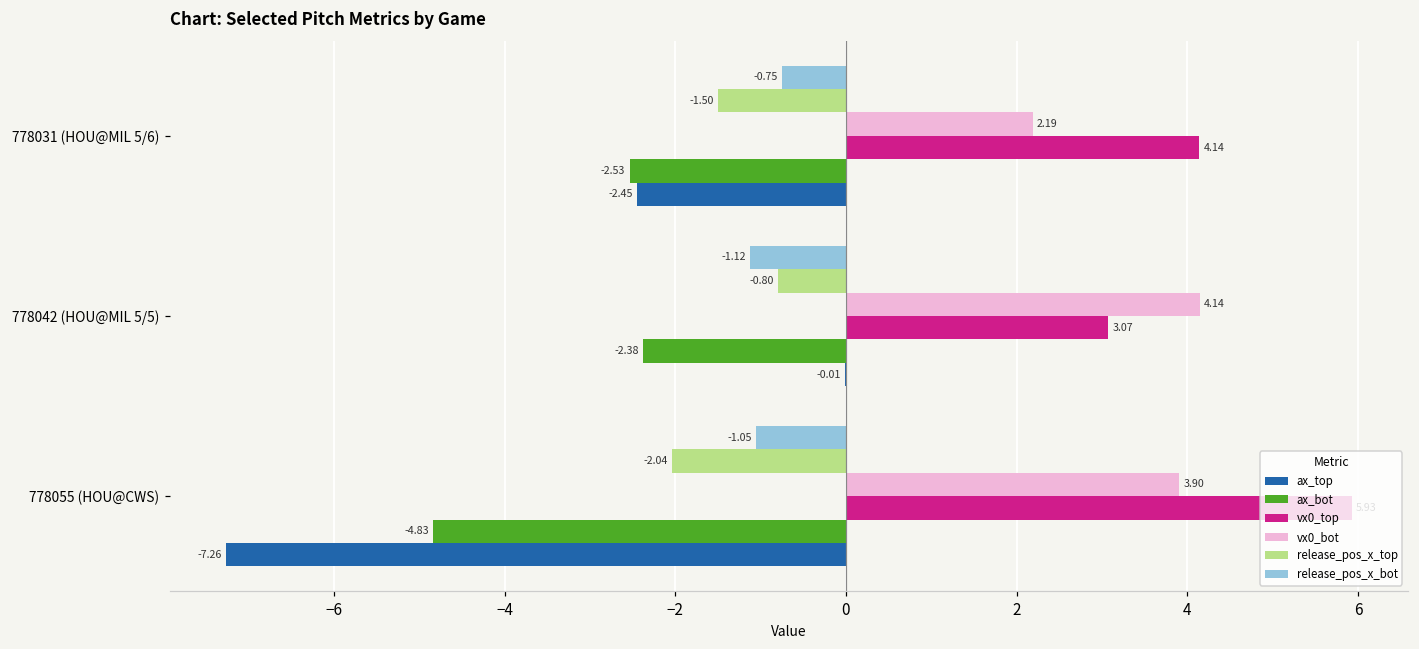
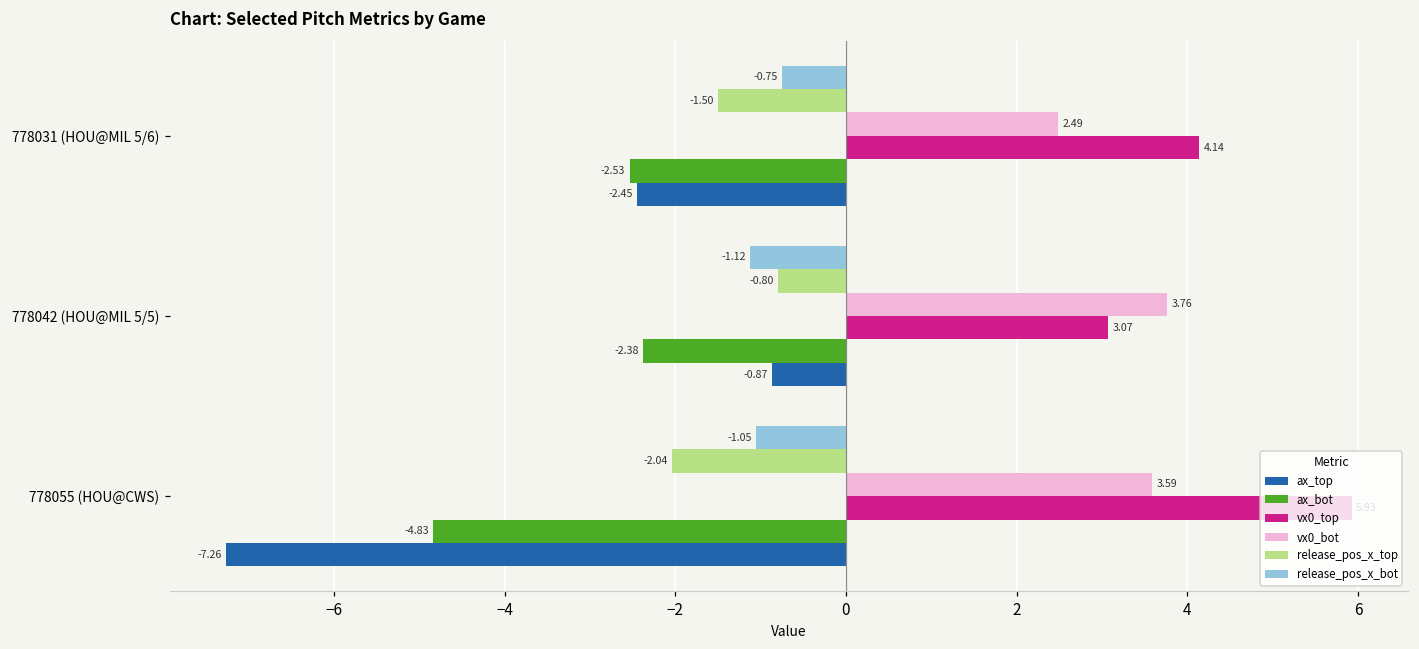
  {
    "ax_top": {
      "778031 (HOU@MIL 5/6)": -2.45,
-     "778042 (HOU@MIL 5/5)": -0.01,
+     "778042 (HOU@MIL 5/5)": -0.87,
      "778055 (HOU@CWS)": -7.26
    },
    "ax_bot": {
      "778031 (HOU@MIL 5/6)": -2.53,
      "778042 (HOU@MIL 5/5)": -2.38,
      "778055 (HOU@CWS)": -4.83
    },
    "vx0_top": {
      "778031 (HOU@MIL 5/6)": 4.14,
      "778042 (HOU@MIL 5/5)": 3.07
    },
    "vx0_bot": {
-     "778031 (HOU@MIL 5/6)": 2.19,
-     "778042 (HOU@MIL 5/5)": 4.14,
-     "778055 (HOU@CWS)": 3.90
+     "778031 (HOU@MIL 5/6)": 2.49,
+     "778042 (HOU@MIL 5/5)": 3.76,
+     "778055 (HOU@CWS)": 3.59
    },
    "release_pos_x_top": {
      "778031 (HOU@MIL 5/6)": -1.50,
      "778042 (HOU@MIL 5/5)": -0.80,
      "778055 (HOU@CWS)": -2.04
    },
    "release_pos_x_bot": {
      "778031 (HOU@MIL 5/6)": -0.75,
      "778042 (HOU@MIL 5/5)": -1.12,
      "778055 (HOU@CWS)": -1.05
    }
  }
